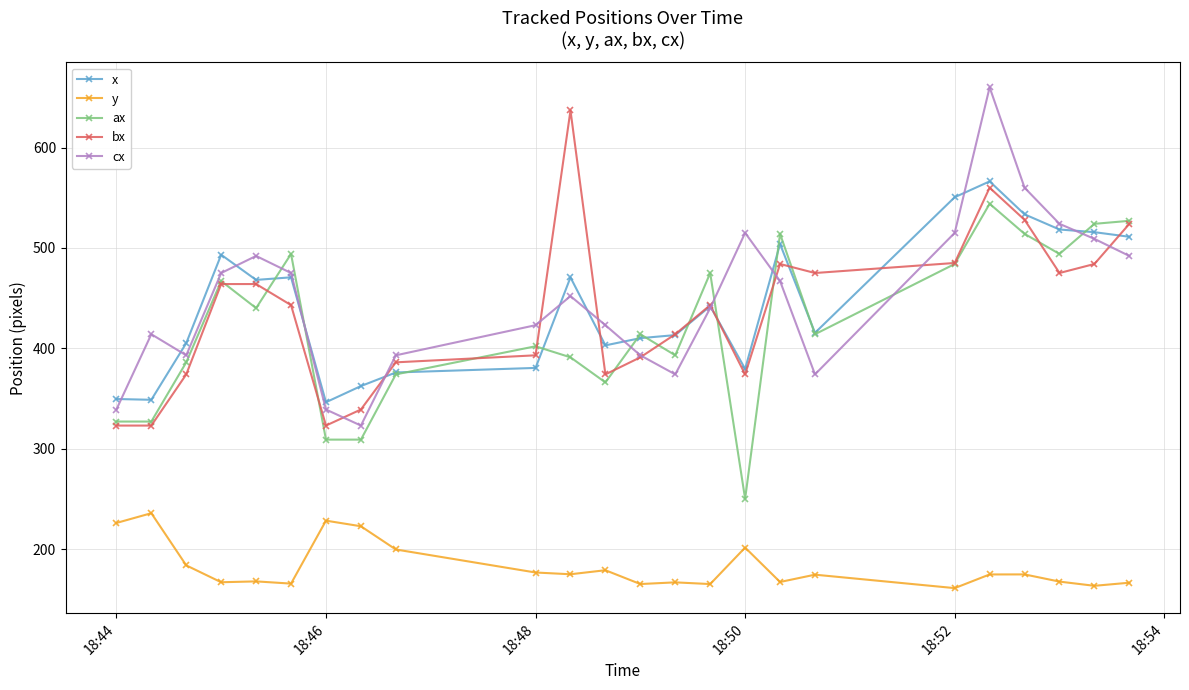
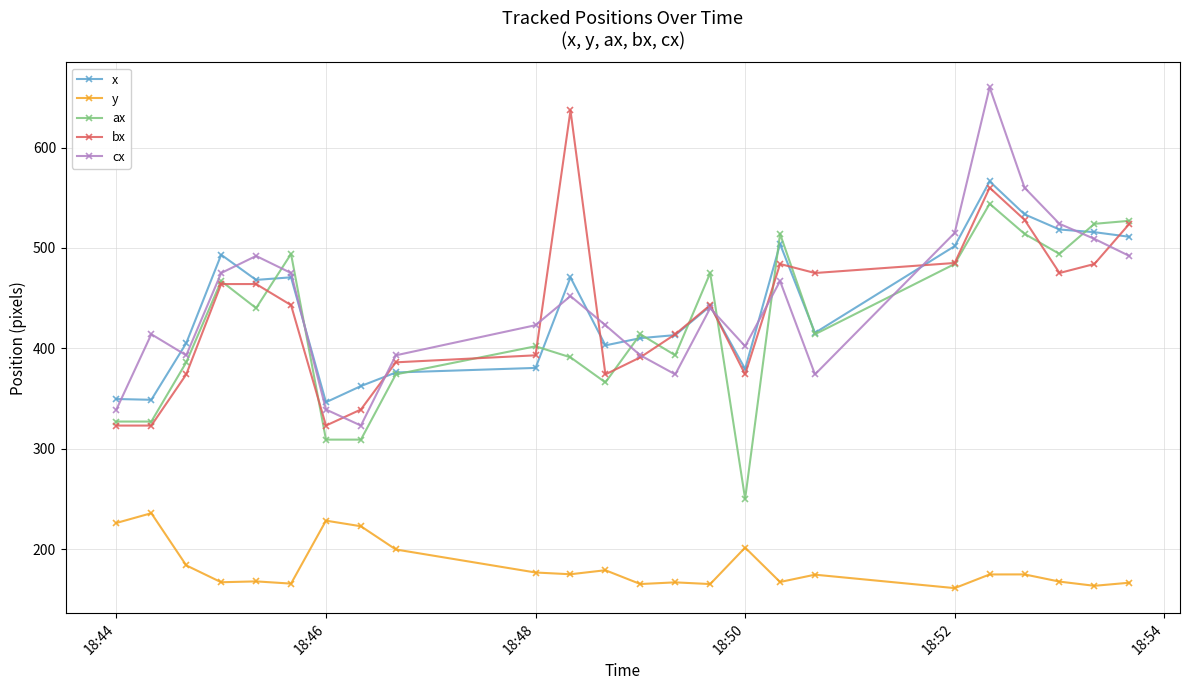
  {
    "x": {
      "18:44": 349,
      "18:46": 346,
      "18:48": 380,
      "18:50": 379,
-     "18:52": 551
+     "18:52": 502
    },
    "y": {
      "18:44": 226,
      "18:46": 228,
      "18:48": 177,
      "18:50": 201,
      "18:52": 161
    },
    "ax": {
      "18:44": 327,
      "18:46": 309,
      "18:48": 402,
      "18:50": 250
    },
    "bx": {
      "18:44": 323,
      "18:46": 323,
      "18:48": 393,
      "18:50": 374
    },
    "cx": {
      "18:44": 339,
      "18:46": 339,
      "18:48": 423,
-     "18:50": 515,
+     "18:50": 402,
      "18:52": 515
    }
  }
